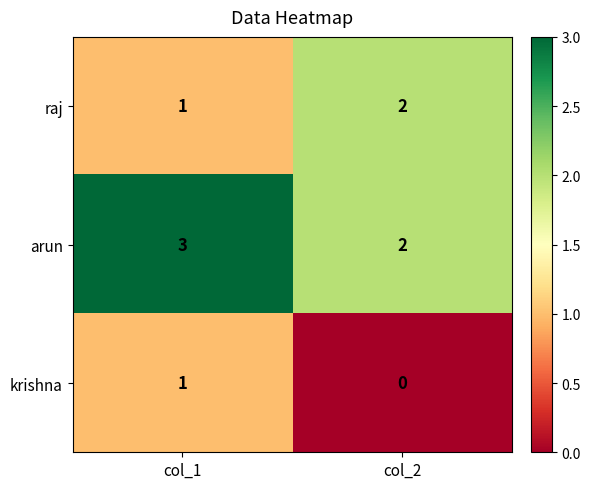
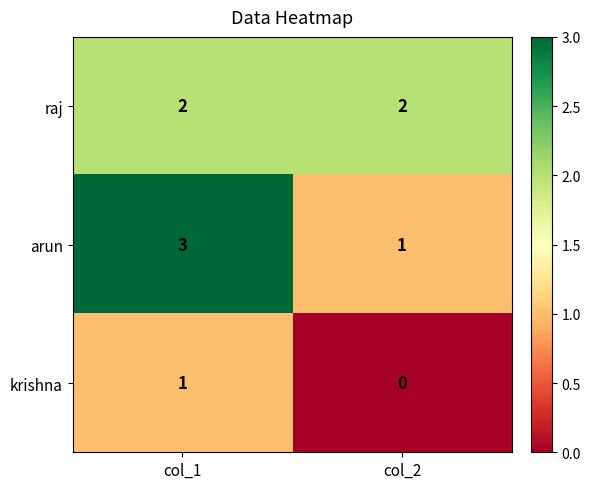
  {
    "raj": {
-     "col_1": 1,
+     "col_1": 2,
      "col_2": 2
    },
    "arun": {
      "col_1": 3,
-     "col_2": 2
+     "col_2": 1
    },
    "krishna": {
      "col_1": 1,
      "col_2": 0
    }
  }
